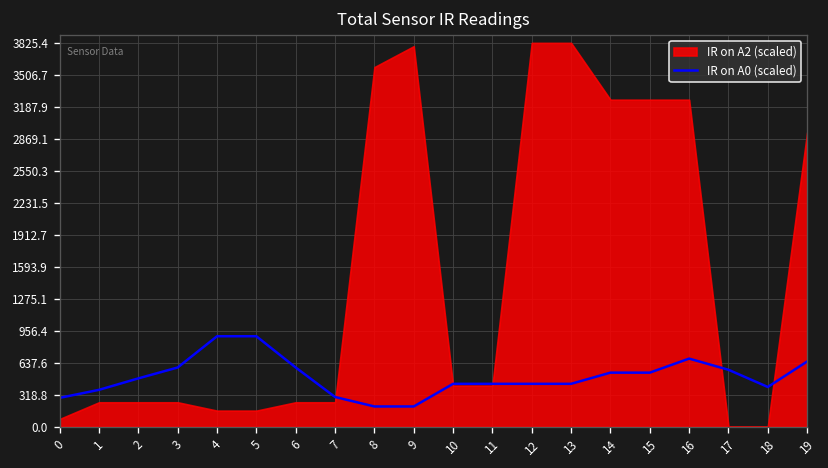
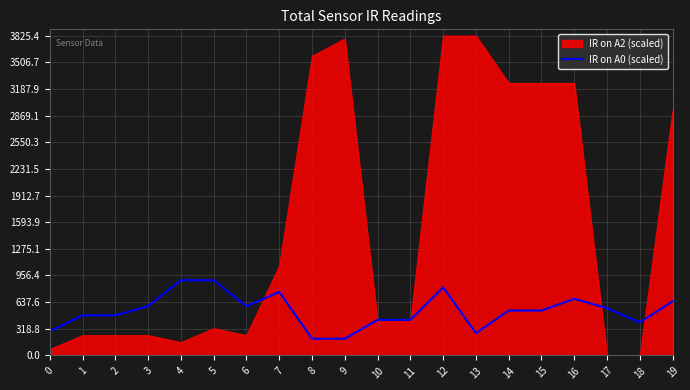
  {
    "IR on A0 (scaled)": {
      "0": 300,
-     "1": 400,
+     "1": 500,
      "2": 500,
      "3": 600,
      "4": 900,
      "5": 900,
      "6": 600,
-     "7": 300,
+     "7": 800,
      "8": 200,
      "9": 200,
-     "12": 400,
-     "13": 400,
+     "12": 800,
+     "13": 300,
      "14": 500,
      "15": 500,
      "16": 700,
      "17": 600,
      "18": 400,
      "19": 600
    },
    "IR on A2 (scaled)": {
      "0": 100,
      "1": 200,
      "2": 200,
      "3": 200,
      "4": 200,
-     "5": 200,
+     "5": 300,
      "6": 200,
-     "7": 200,
+     "7": 1100,
      "8": 3600,
      "9": 3800,
      "12": 3800,
      "13": 3800,
      "14": 3300,
      "15": 3300,
      "16": 3300,
      "17": 0,
      "18": 0,
      "19": 2900
    }
  }
